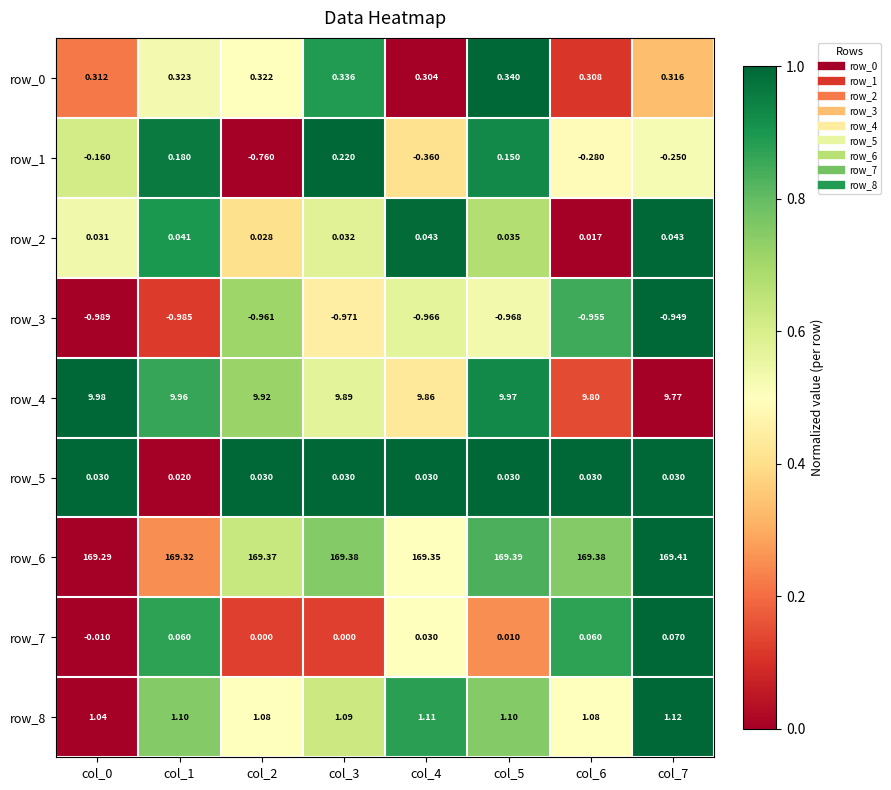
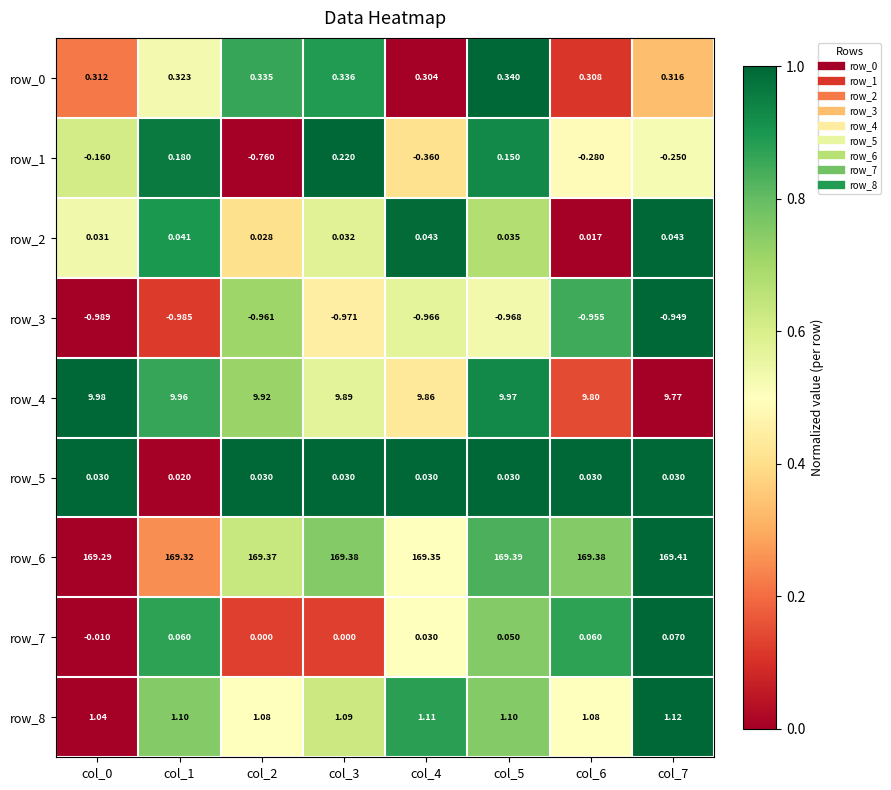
  {
    "row_0": {
      "col_0": 0.312,
      "col_1": 0.323,
-     "col_2": 0.322,
+     "col_2": 0.335,
      "col_3": 0.336,
      "col_4": 0.304,
      "col_5": 0.340,
      "col_6": 0.308,
      "col_7": 0.316
    },
    "row_1": {
      "col_0": -0.160,
      "col_1": 0.180,
      "col_2": -0.760,
      "col_3": 0.220,
      "col_4": -0.360,
      "col_5": 0.150,
      "col_6": -0.280,
      "col_7": -0.250
    },
    "row_2": {
      "col_0": 0.031,
      "col_1": 0.041,
      "col_2": 0.028,
      "col_3": 0.032,
      "col_4": 0.043,
      "col_5": 0.035,
      "col_6": 0.017,
      "col_7": 0.043
    },
    "row_3": {
      "col_0": -0.989,
      "col_1": -0.985,
      "col_2": -0.961,
      "col_3": -0.971,
      "col_4": -0.966,
      "col_5": -0.968,
      "col_6": -0.955,
      "col_7": -0.949
    },
    "row_4": {
      "col_0": 9.98,
      "col_1": 9.96,
      "col_2": 9.92,
      "col_3": 9.89,
      "col_4": 9.86,
      "col_5": 9.97,
      "col_6": 9.80,
      "col_7": 9.77
    },
    "row_5": {
      "col_0": 0.030,
      "col_1": 0.020,
      "col_2": 0.030,
      "col_3": 0.030,
      "col_4": 0.030,
      "col_5": 0.030,
      "col_6": 0.030,
      "col_7": 0.030
    },
    "row_6": {
      "col_0": 169.29,
      "col_1": 169.32,
      "col_2": 169.37,
      "col_3": 169.38,
      "col_4": 169.35,
      "col_5": 169.39,
      "col_6": 169.38,
      "col_7": 169.41
    },
    "row_7": {
      "col_0": -0.010,
      "col_1": 0.060,
      "col_2": 0.000,
      "col_3": 0.000,
      "col_4": 0.030,
-     "col_5": 0.010,
+     "col_5": 0.050,
      "col_6": 0.060,
      "col_7": 0.070
    },
    "row_8": {
      "col_0": 1.04,
      "col_1": 1.10,
      "col_2": 1.08,
      "col_3": 1.09,
      "col_4": 1.11,
      "col_5": 1.10,
      "col_6": 1.08,
      "col_7": 1.12
    }
  }
